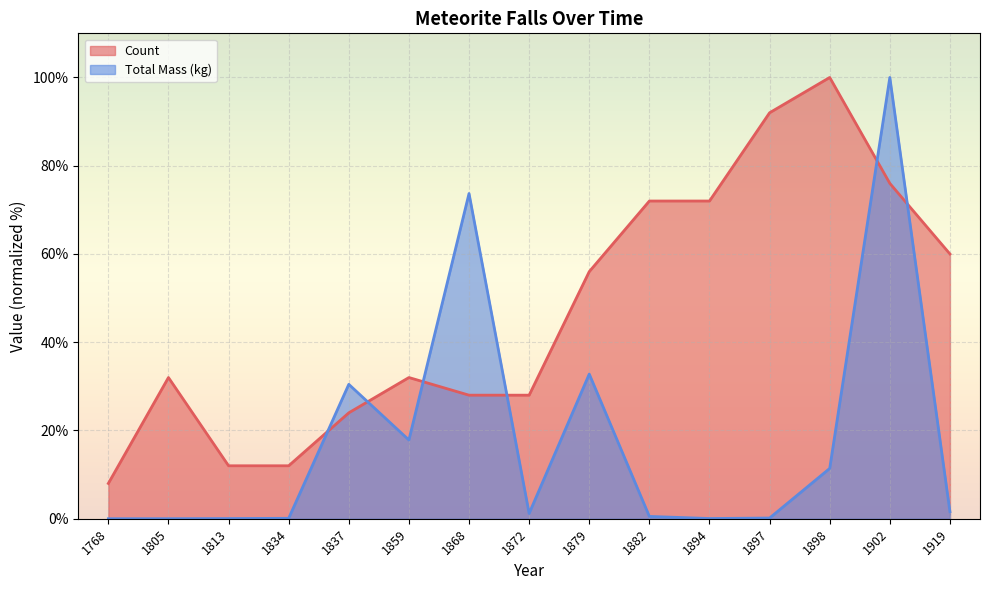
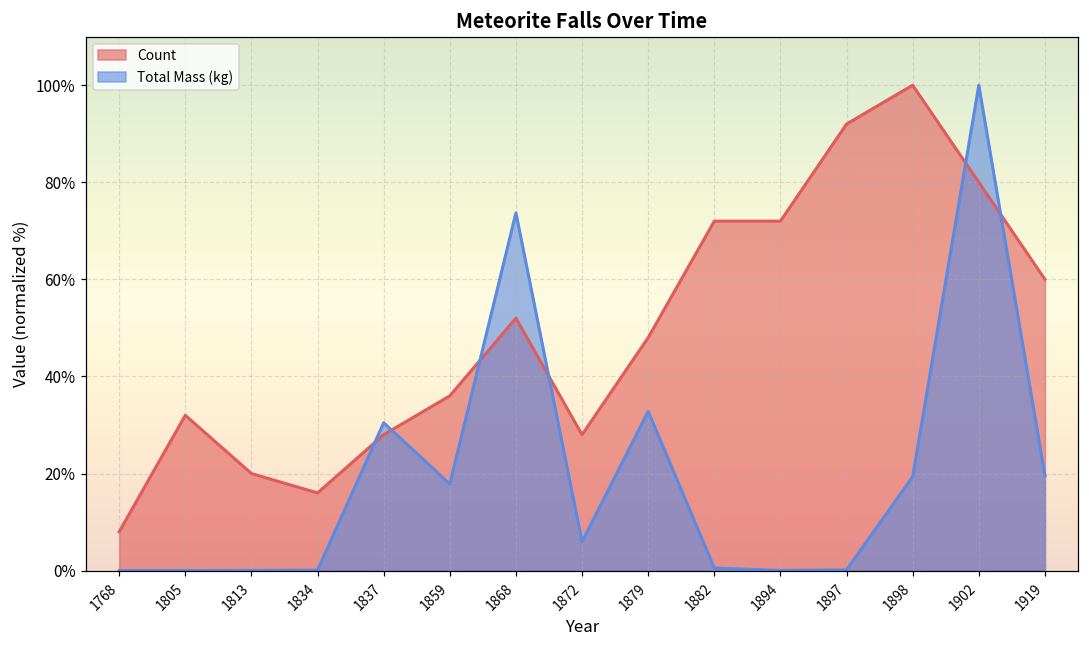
  {
    "Count": {
      "1768": "8%",
      "1805": "32%",
-     "1813": "12%",
-     "1834": "12%",
-     "1837": "24%",
-     "1859": "32%",
-     "1868": "28%",
+     "1813": "20%",
+     "1834": "16%",
+     "1837": "28%",
+     "1859": "36%",
+     "1868": "52%",
      "1872": "28%",
-     "1879": "56%",
+     "1879": "48%",
      "1882": "72%",
      "1894": "72%",
      "1897": "92%",
      "1898": "100%",
-     "1902": "76%",
+     "1902": "80%",
      "1919": "60%"
    },
    "Total Mass (kg)": {
      "1768": "0%",
      "1805": "0%",
      "1813": "0%",
      "1834": "0%",
      "1837": "30%",
      "1859": "18%",
      "1868": "74%",
-     "1872": "1%",
+     "1872": "6%",
      "1879": "33%",
      "1882": "1%",
      "1894": "0%",
      "1897": "0%",
-     "1898": "11%",
+     "1898": "19%",
      "1902": "100%",
-     "1919": "2%"
+     "1919": "20%"
    }
  }
